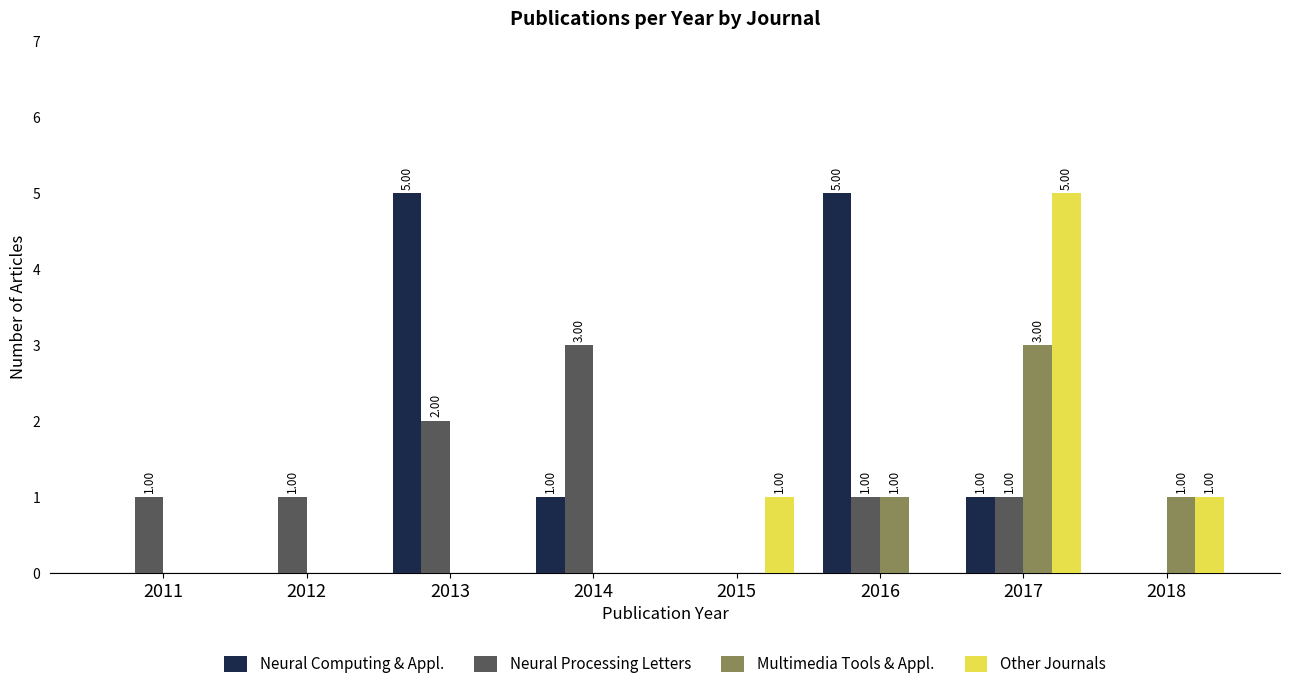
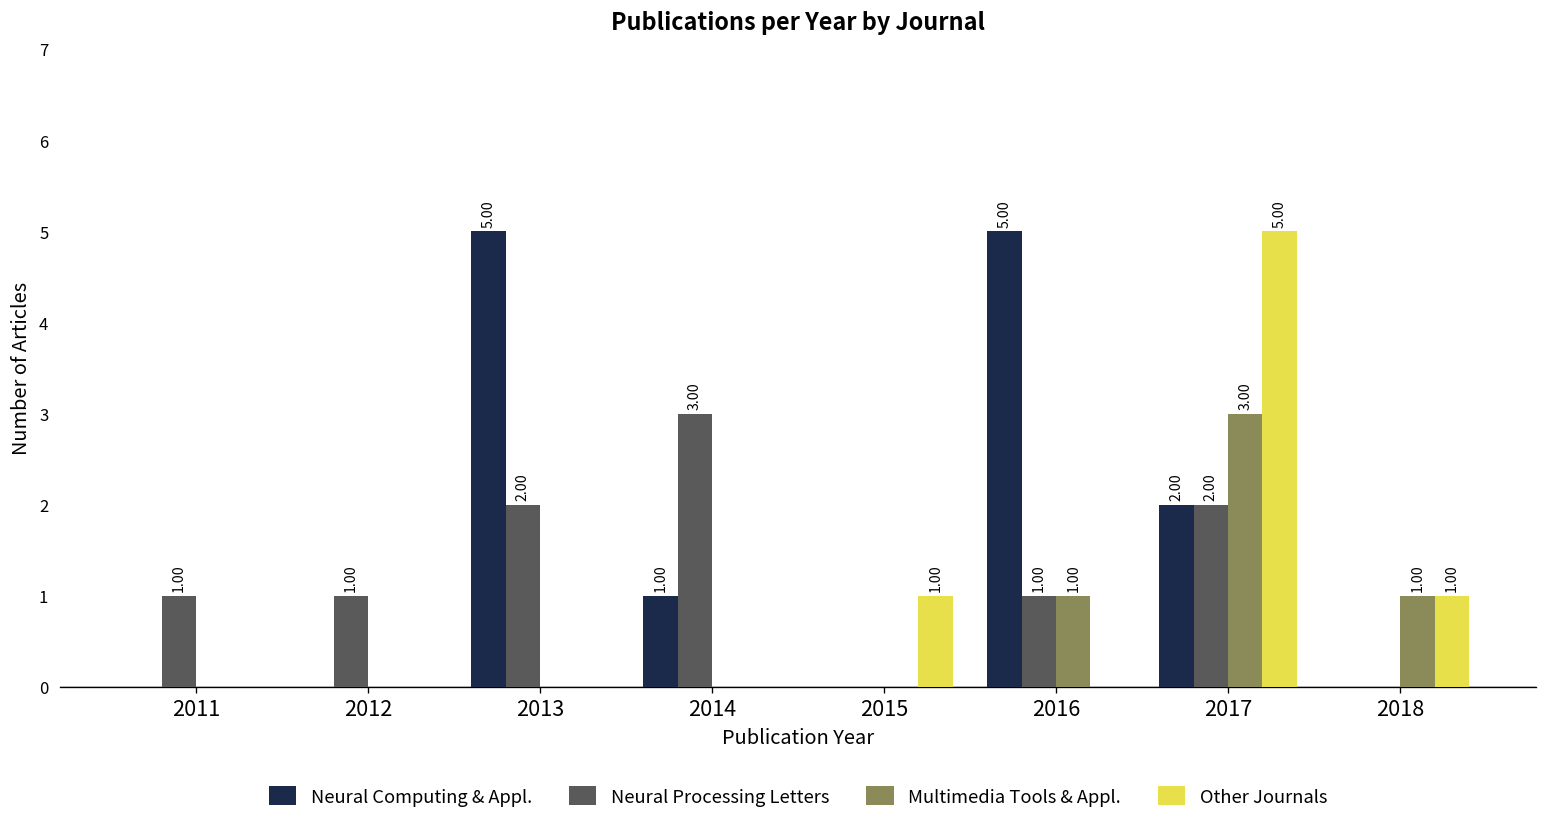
  {
    "Neural Computing & Appl.": {
      "2013": 5.00,
      "2014": 1.00,
      "2016": 5.00,
-     "2017": 1.00
+     "2017": 2.00
    },
    "Neural Processing Letters": {
      "2011": 1.00,
      "2012": 1.00,
      "2013": 2.00,
      "2014": 3.00,
      "2016": 1.00,
-     "2017": 1.00
+     "2017": 2.00
    },
    "Multimedia Tools & Appl.": {
      "2016": 1.00,
      "2017": 3.00,
      "2018": 1.00
    },
    "Other Journals": {
      "2015": 1.00,
      "2017": 5.00,
      "2018": 1.00
    }
  }
